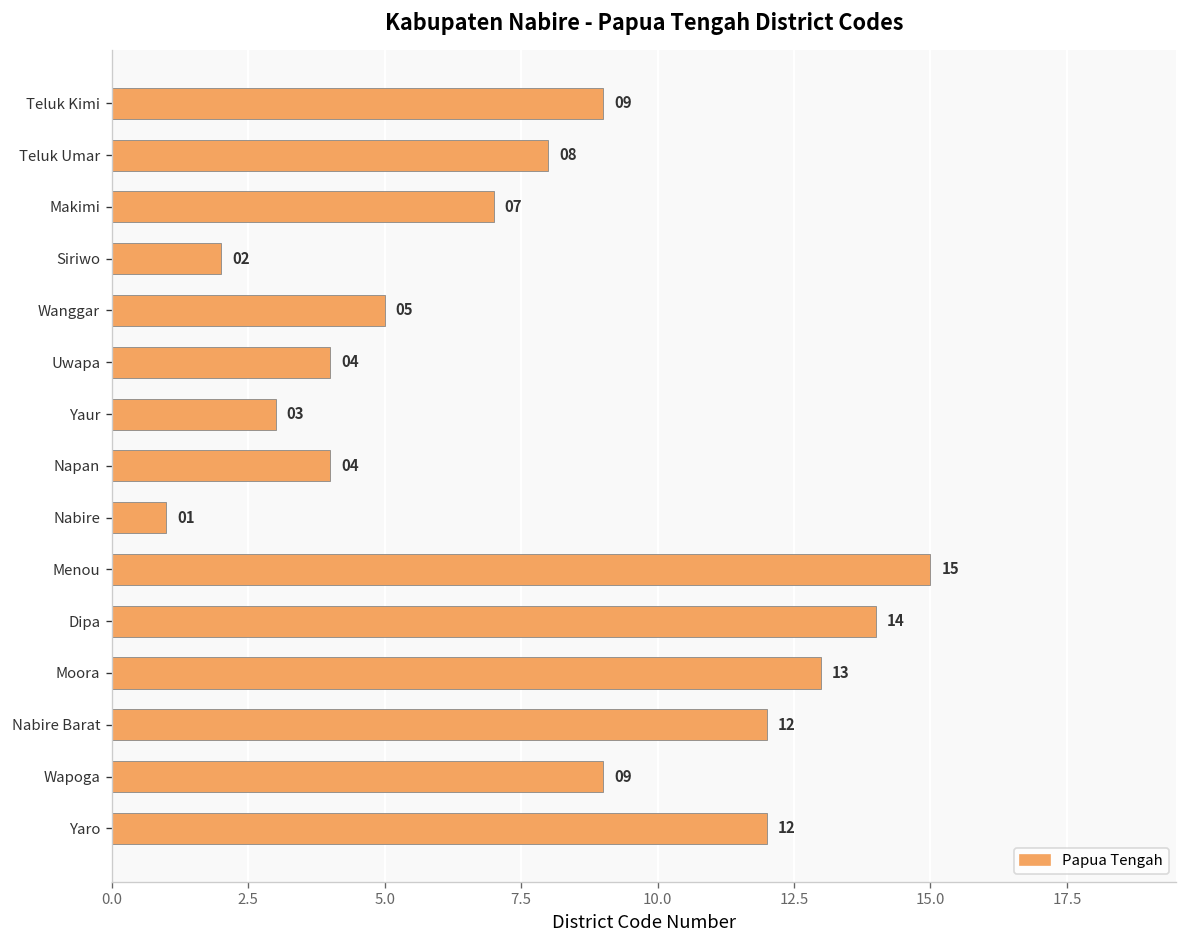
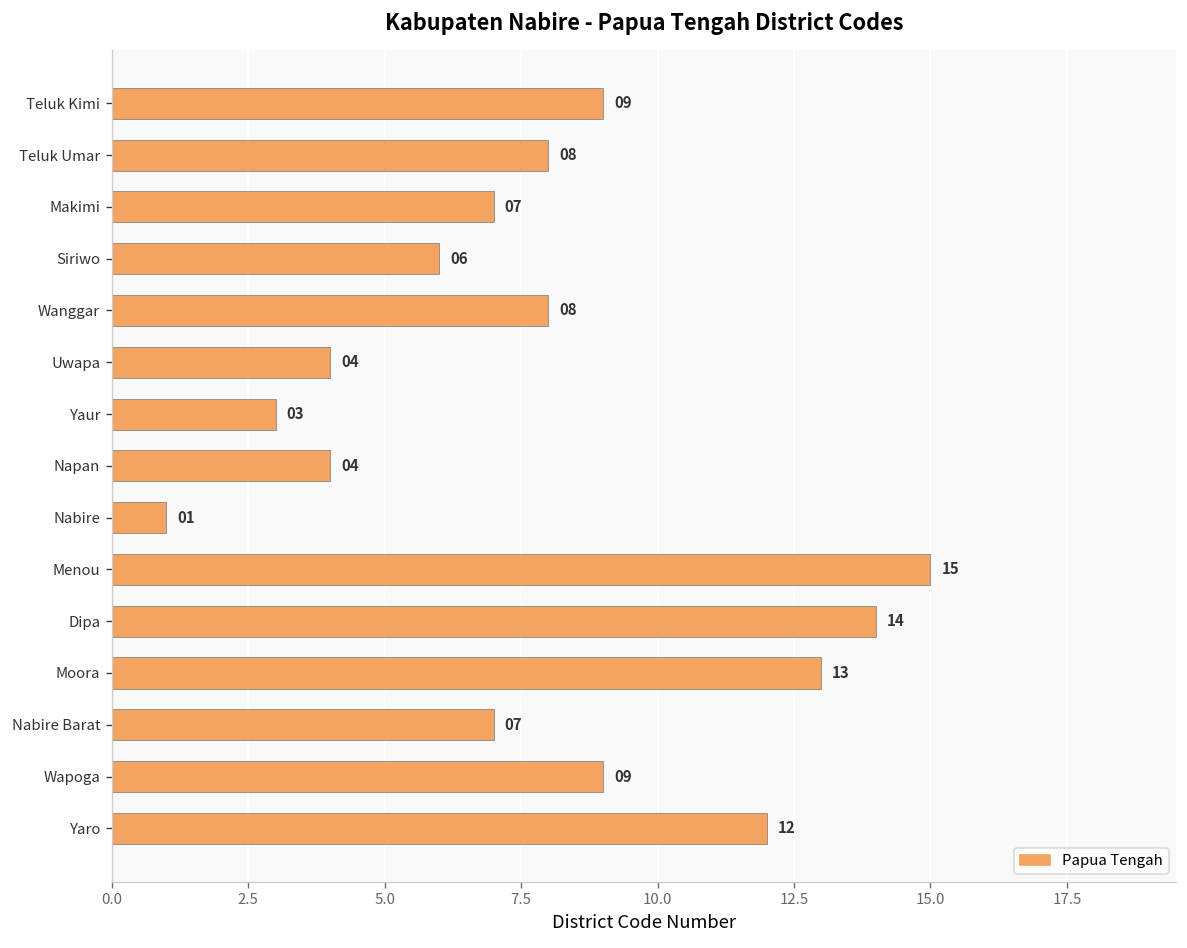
  {
    "Teluk Kimi": "09",
    "Teluk Umar": "08",
    "Makimi": "07",
-   "Siriwo": "02",
-   "Wanggar": "05",
+   "Siriwo": "06",
+   "Wanggar": "08",
    "Uwapa": "04",
    "Yaur": "03",
    "Napan": "04",
    "Nabire": "01",
    "Menou": "15",
    "Dipa": "14",
    "Moora": "13",
-   "Nabire Barat": "12",
+   "Nabire Barat": "07",
    "Wapoga": "09",
    "Yaro": "12"
  }
